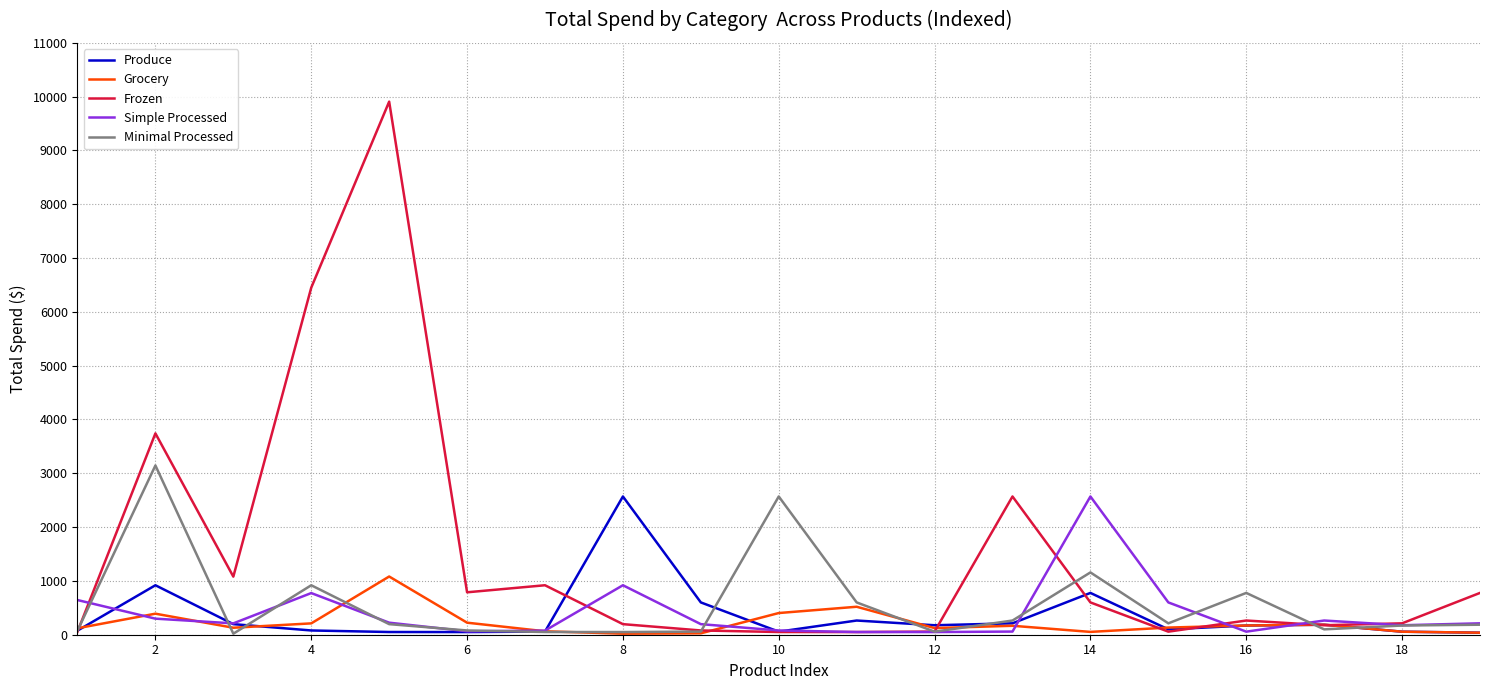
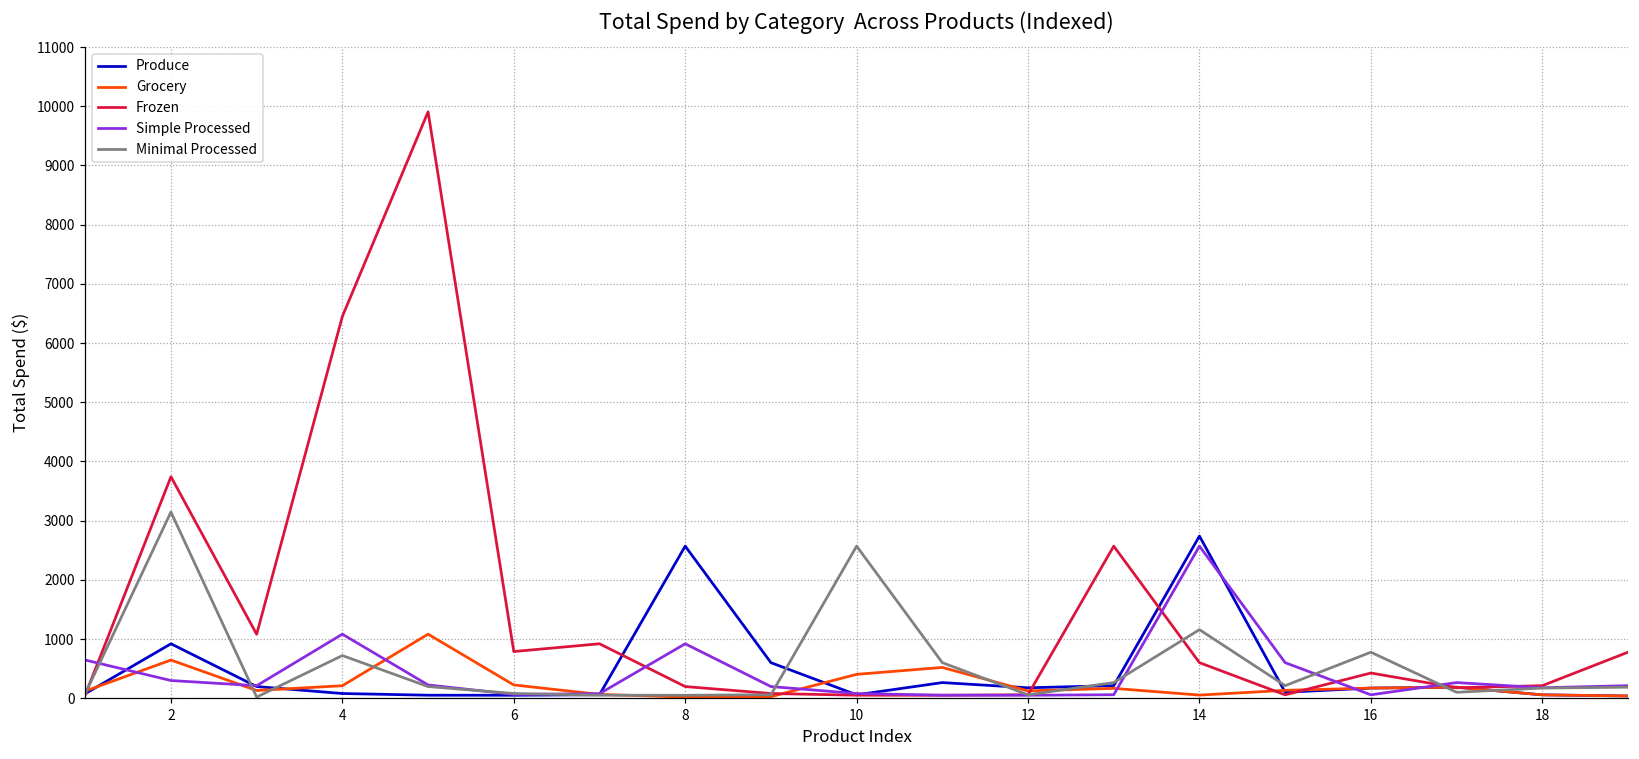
  {
    "Produce": {
      "2": 900,
      "4": 100,
      "8": 2600,
      "12": 200,
-     "14": 800
+     "14": 2700
    },
    "Grocery": {
-     "2": 400,
+     "2": 600,
      "4": 200,
      "6": 200,
      "10": 400,
      "12": 100,
      "14": 100
    },
    "Frozen": {
      "2": 3700,
      "4": 6500,
      "6": 800,
      "8": 200,
      "14": 600,
-     "16": 300
+     "16": 400
    },
    "Simple Processed": {
      "2": 300,
-     "4": 800,
+     "4": 1100,
      "8": 900,
      "14": 2600,
      "16": 100
    },
    "Minimal Processed": {
      "2": 3100,
-     "4": 900,
+     "4": 700,
      "10": 2600,
      "14": 1200,
      "16": 800
    }
  }
